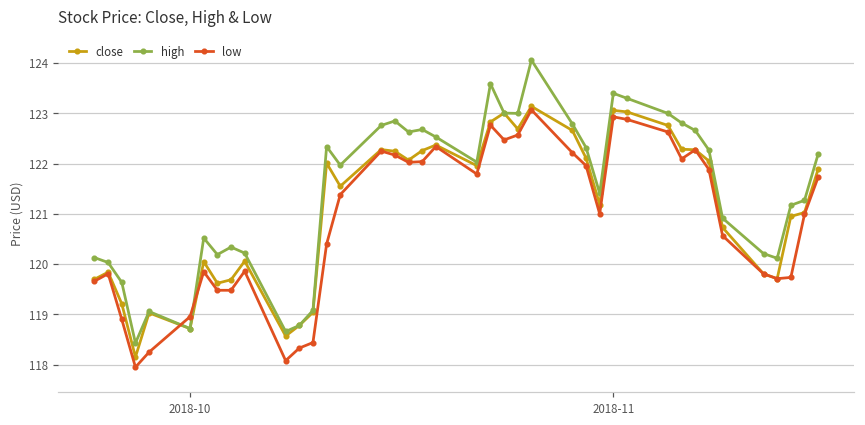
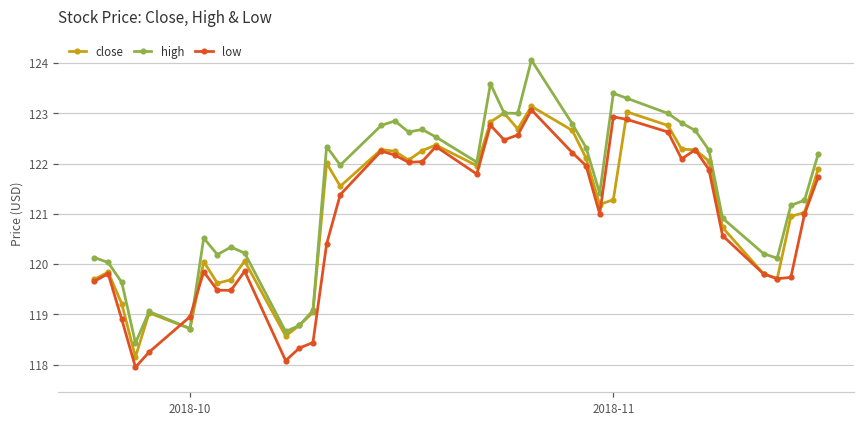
  {
    "close": {
-     "2018-11": 123.1
+     "2018-11": 121.3
    },
    "high": {
      "2018-11": 123.4
    },
    "low": {
      "2018-10": 119.0,
      "2018-11": 122.9
    }
  }
